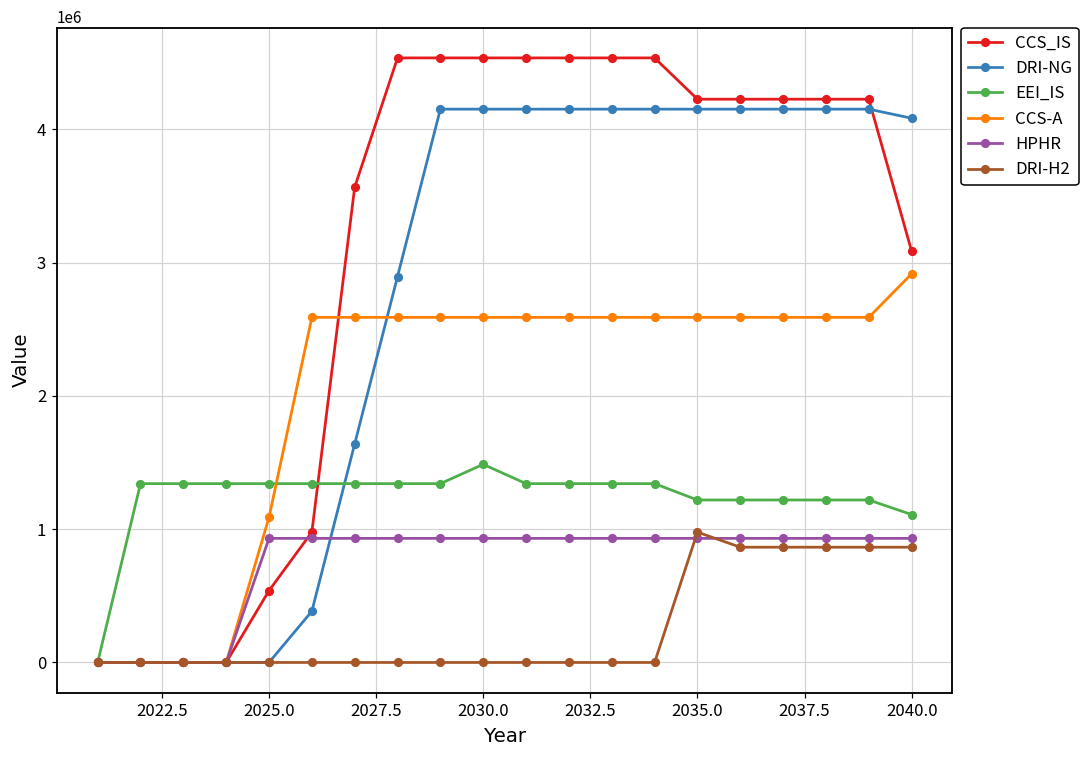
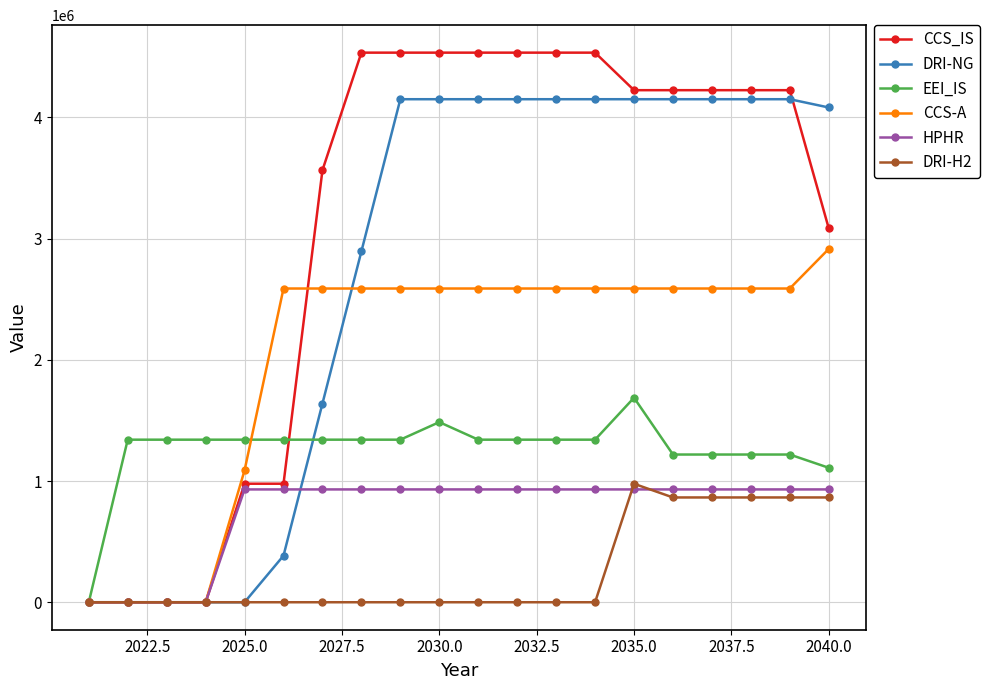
  {
    "CCS_IS": {
-     "2025.0": 540000,
+     "2025.0": 980000,
      "2030.0": 4530000,
      "2035.0": 4220000,
      "2040.0": 3090000
    },
    "DRI-NG": {
      "2030.0": 4150000,
      "2035.0": 4150000,
      "2040.0": 4080000
    },
    "EEI_IS": {
      "2025.0": 1340000,
      "2030.0": 1490000,
-     "2035.0": 1220000,
+     "2035.0": 1690000,
      "2040.0": 1110000
    },
    "CCS-A": {
      "2025.0": 1090000,
      "2030.0": 2590000,
      "2035.0": 2590000,
      "2040.0": 2920000
    },
    "HPHR": {
      "2025.0": 930000,
      "2030.0": 930000,
      "2035.0": 930000,
      "2040.0": 930000
    },
    "DRI-H2": {
      "2030.0": 0,
      "2035.0": 980000,
      "2040.0": 860000
    }
  }
